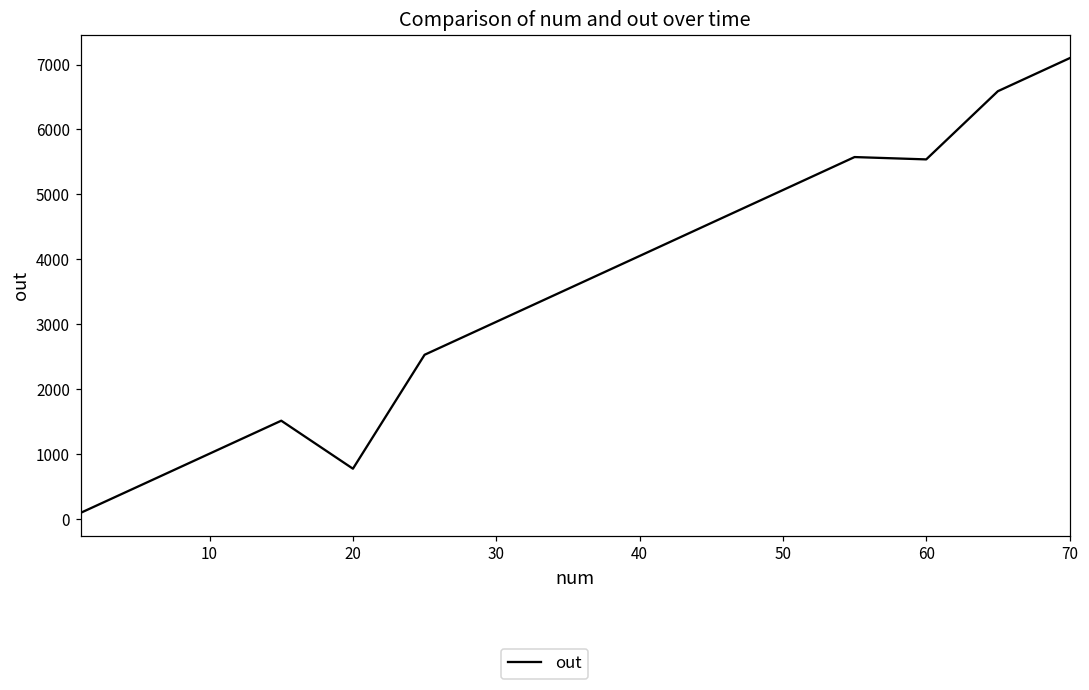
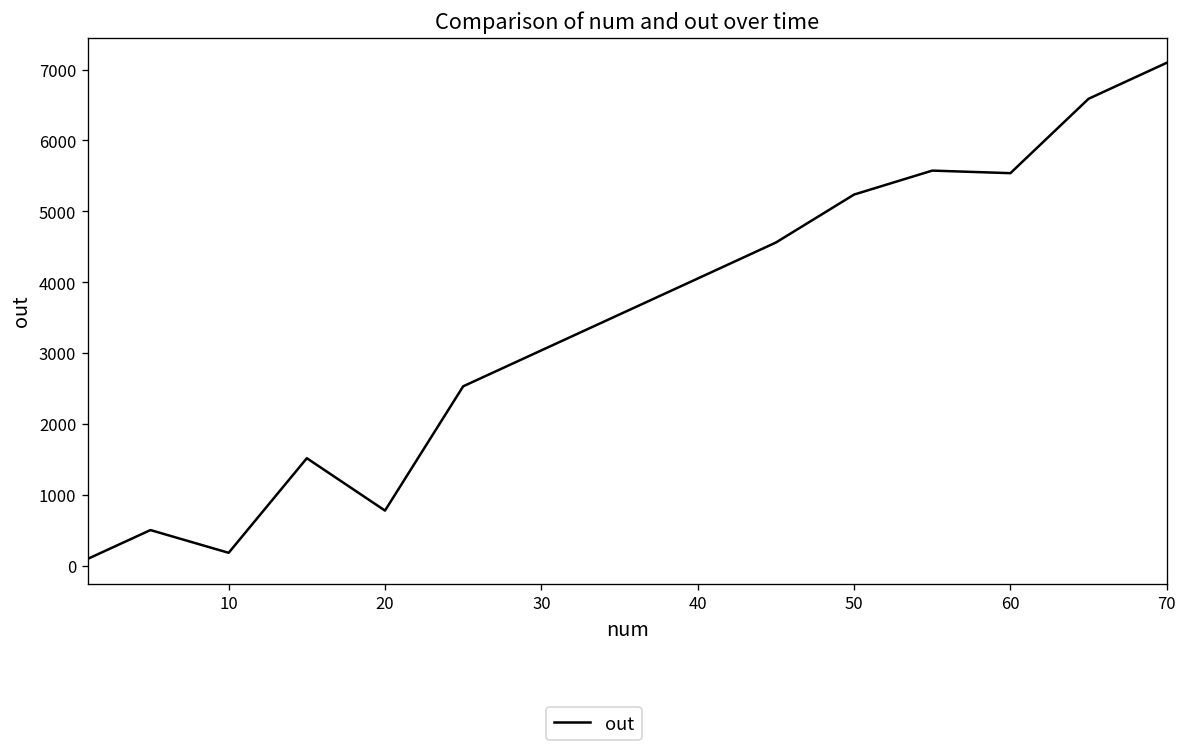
  {
-   "10": 1000,
+   "10": 200,
    "20": 800,
    "30": 3000,
    "40": 4100,
-   "50": 5100,
+   "50": 5200,
    "60": 5500,
    "70": 7100
  }
